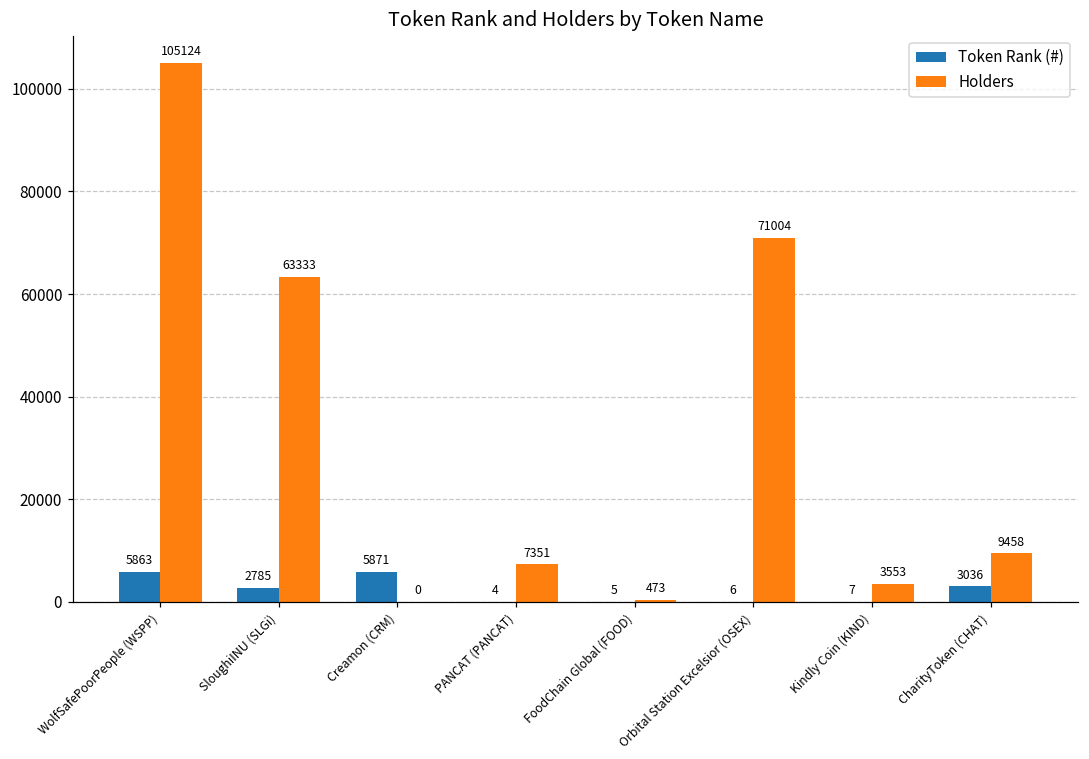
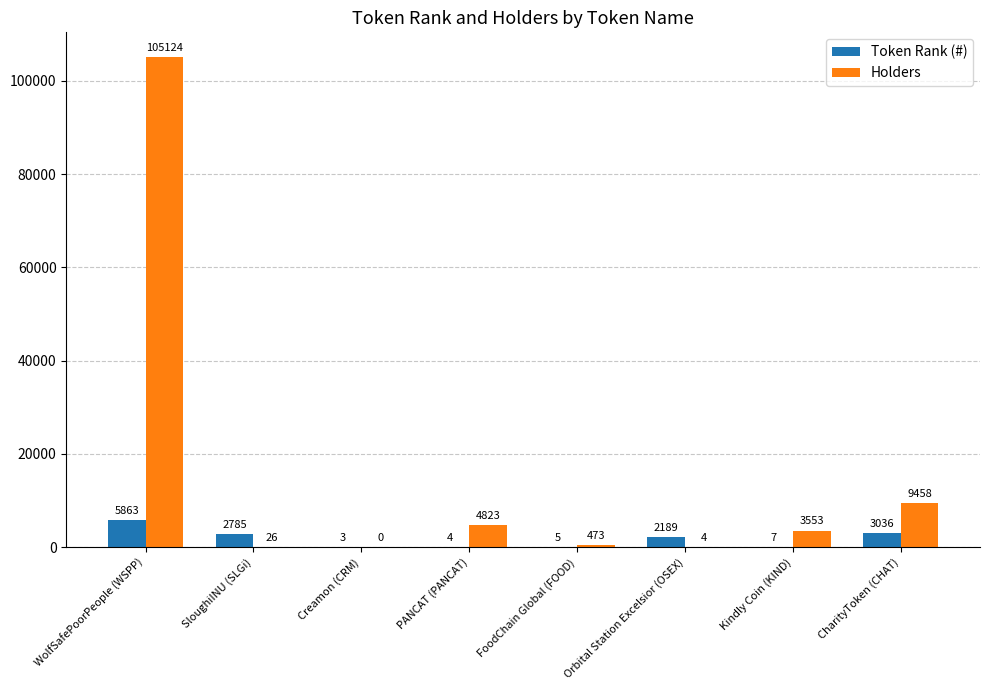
  {
    "Token Rank (#)": {
      "WolfSafePoorPeople (WSPP)": 5863,
      "SloughiINU (SLGi)": 2785,
-     "Creamon (CRM)": 5871,
+     "Creamon (CRM)": 3,
      "PANCAT (PANCAT)": 4,
      "FoodChain Global (FOOD)": 5,
-     "Orbital Station Excelsior (OSEX)": 6,
+     "Orbital Station Excelsior (OSEX)": 2189,
      "Kindly Coin (KIND)": 7,
      "CharityToken (CHAT)": 3036
    },
    "Holders": {
      "WolfSafePoorPeople (WSPP)": 105124,
-     "SloughiINU (SLGi)": 63333,
+     "SloughiINU (SLGi)": 26,
      "Creamon (CRM)": 0,
-     "PANCAT (PANCAT)": 7351,
+     "PANCAT (PANCAT)": 4823,
      "FoodChain Global (FOOD)": 473,
-     "Orbital Station Excelsior (OSEX)": 71004,
+     "Orbital Station Excelsior (OSEX)": 4,
      "Kindly Coin (KIND)": 3553,
      "CharityToken (CHAT)": 9458
    }
  }
